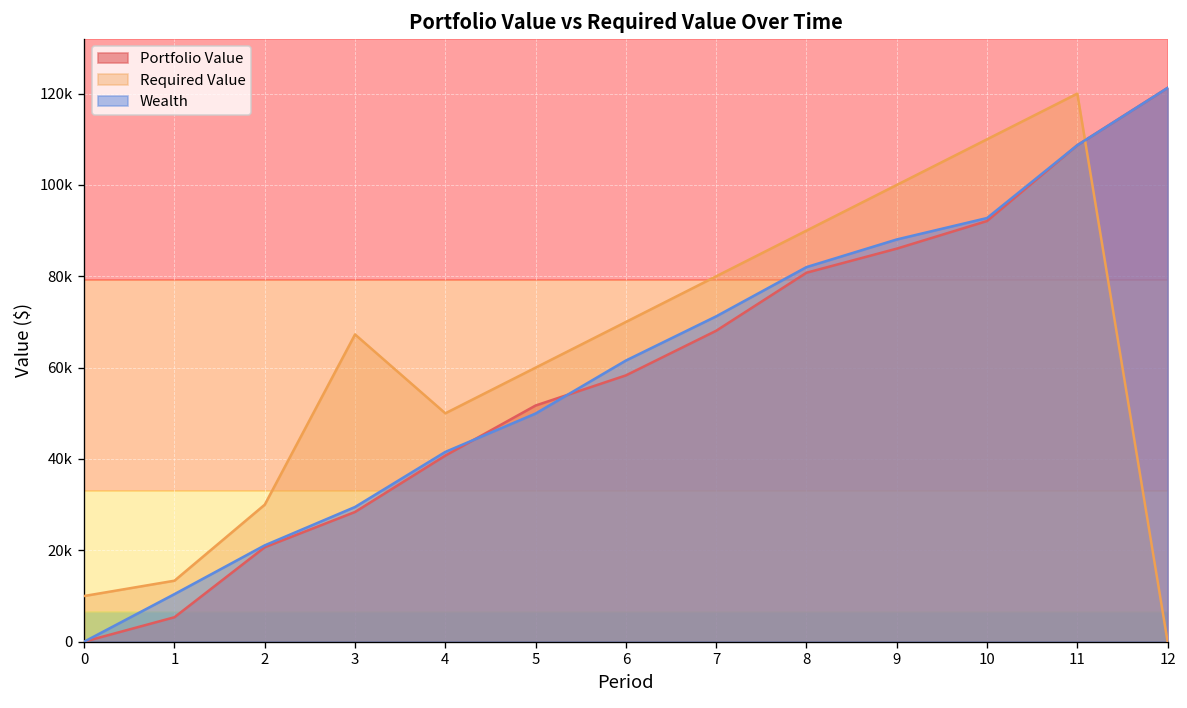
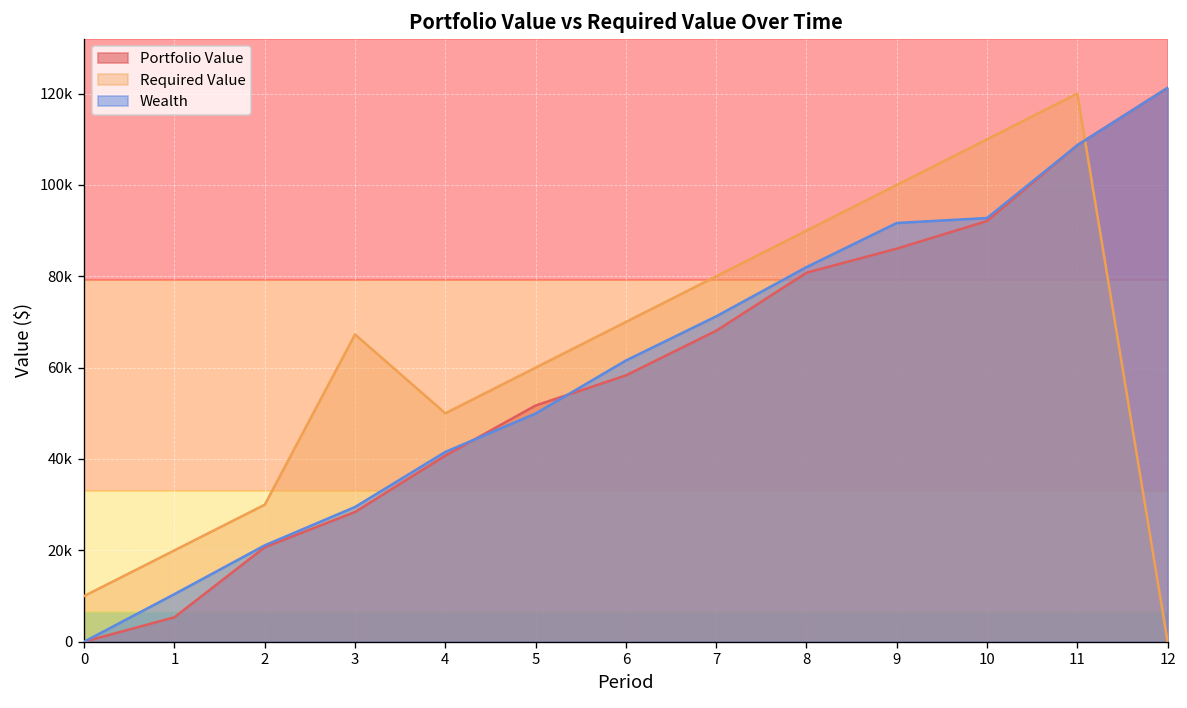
  {
    "Portfolio Value": {
      "1": 5000,
      "3": 28000,
      "4": 41000,
      "5": 52000,
      "6": 58000,
      "7": 68000,
      "8": 81000,
      "9": 86000
    },
    "Required Value": {
      "0": 10000,
-     "1": 13000,
+     "1": 20000,
      "2": 30000,
      "3": 67000,
      "4": 50000,
      "5": 60000,
      "6": 70000,
      "7": 80000,
      "8": 90000,
      "9": 100000,
      "10": 110000,
      "11": 120000,
      "12": 0
    },
    "Wealth": {
      "1": 10000,
      "3": 29000,
      "4": 42000,
      "5": 50000,
      "6": 62000,
      "7": 71000,
      "8": 82000,
-     "9": 88000
+     "9": 92000
    }
  }
